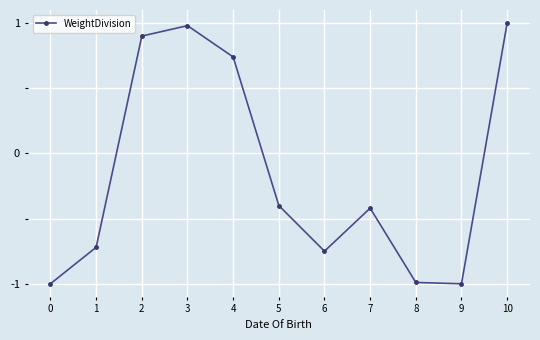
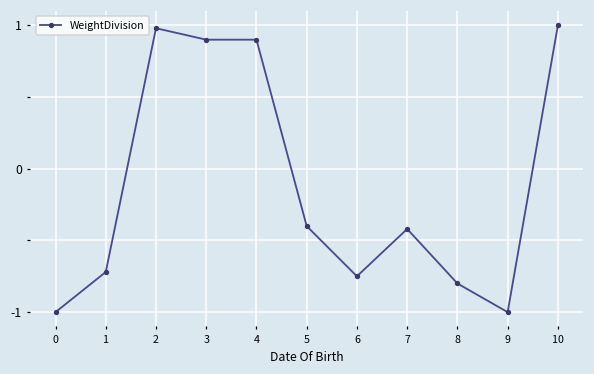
  {
    "0": -1.00,
    "1": -0.72,
-   "2": 0.90,
-   "3": 0.98,
-   "4": 0.74,
+   "2": 0.98,
+   "3": 0.90,
+   "4": 0.90,
    "5": -0.40,
    "6": -0.75,
    "7": -0.42,
-   "8": -0.99,
+   "8": -0.80,
    "9": -1.00,
    "10": 1.00
  }
